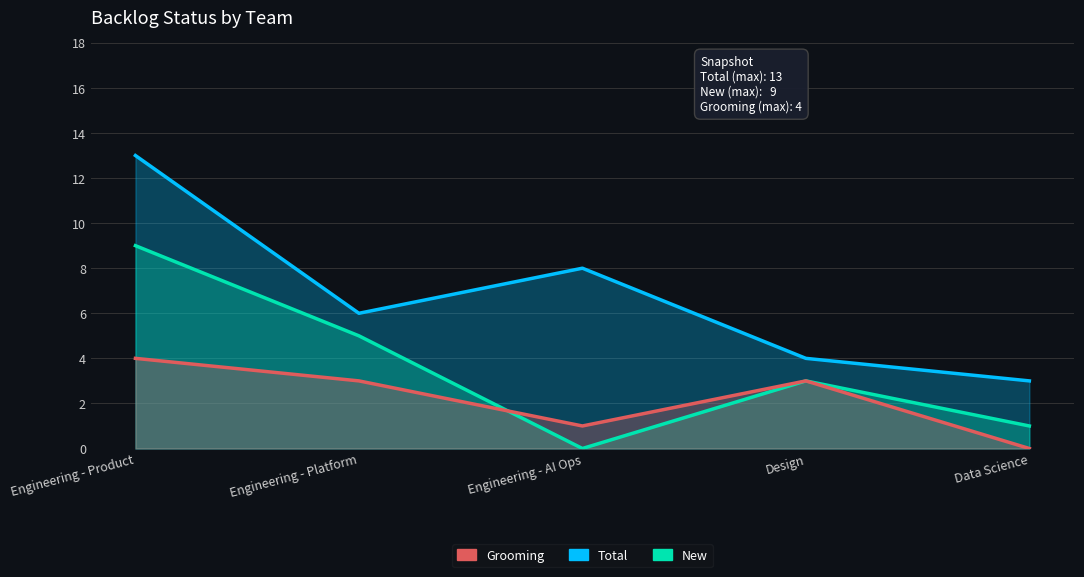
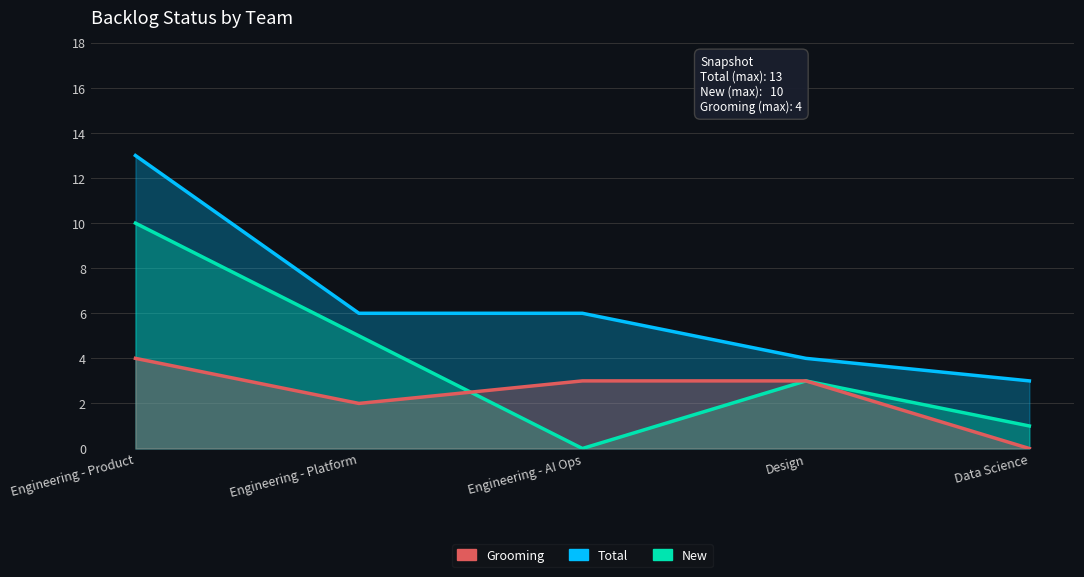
  {
    "Total": {
      "Engineering - Product": 13,
      "Engineering - Platform": 6,
-     "Engineering - AI Ops": 8,
+     "Engineering - AI Ops": 6,
      "Design": 4,
      "Data Science": 3
    },
    "New": {
-     "Engineering - Product": 9
+     "Engineering - Product": 10
    },
    "Grooming": {
      "Engineering - Product": 4,
-     "Engineering - Platform": 3,
-     "Engineering - AI Ops": 1,
+     "Engineering - Platform": 2,
+     "Engineering - AI Ops": 3,
      "Data Science": 0
    }
  }
